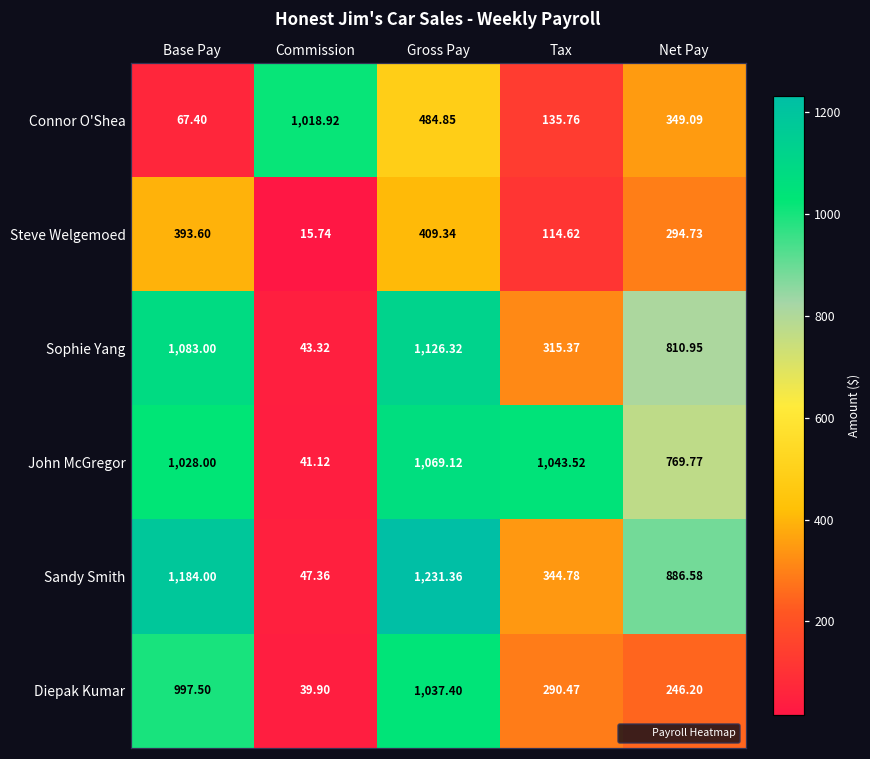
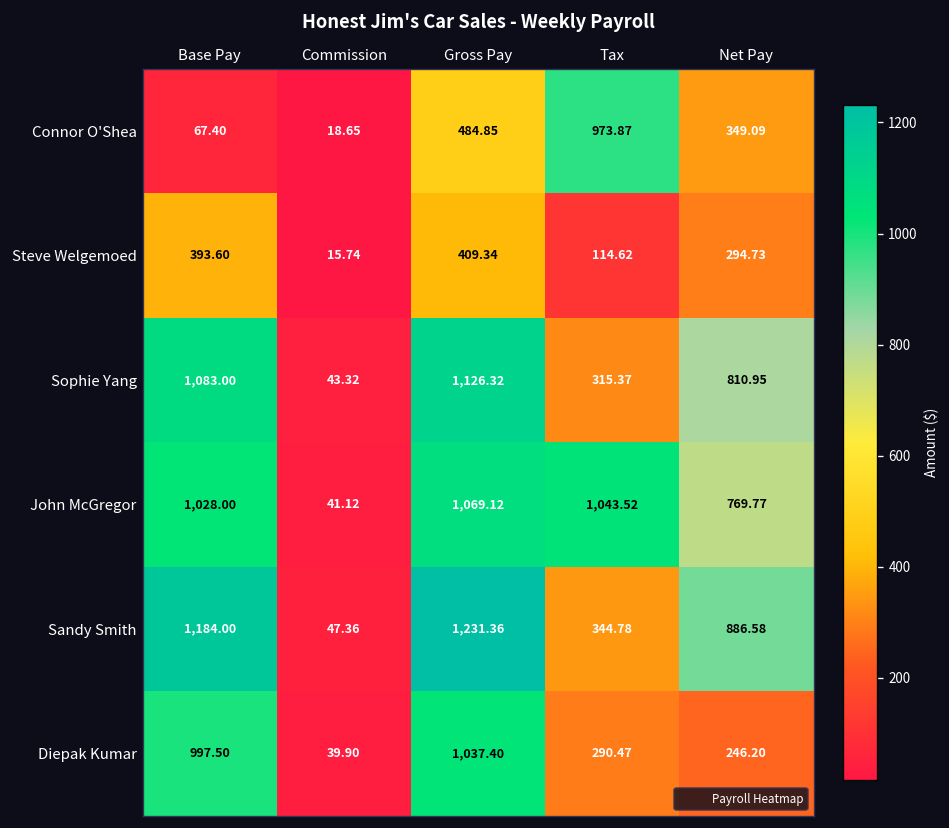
  {
    "Connor O'Shea": {
      "Base Pay": "67.40",
-     "Commission": "1,018.92",
+     "Commission": "18.65",
      "Gross Pay": "484.85",
-     "Tax": "135.76",
+     "Tax": "973.87",
      "Net Pay": "349.09"
    },
    "Steve Welgemoed": {
      "Base Pay": "393.60",
      "Commission": "15.74",
      "Gross Pay": "409.34",
      "Tax": "114.62",
      "Net Pay": "294.73"
    },
    "Sophie Yang": {
      "Base Pay": "1,083.00",
      "Commission": "43.32",
      "Gross Pay": "1,126.32",
      "Tax": "315.37",
      "Net Pay": "810.95"
    },
    "John McGregor": {
      "Base Pay": "1,028.00",
      "Commission": "41.12",
      "Gross Pay": "1,069.12",
      "Tax": "1,043.52",
      "Net Pay": "769.77"
    },
    "Sandy Smith": {
      "Base Pay": "1,184.00",
      "Commission": "47.36",
      "Gross Pay": "1,231.36",
      "Tax": "344.78",
      "Net Pay": "886.58"
    },
    "Diepak Kumar": {
      "Base Pay": "997.50",
      "Commission": "39.90",
      "Gross Pay": "1,037.40",
      "Tax": "290.47",
      "Net Pay": "246.20"
    }
  }
